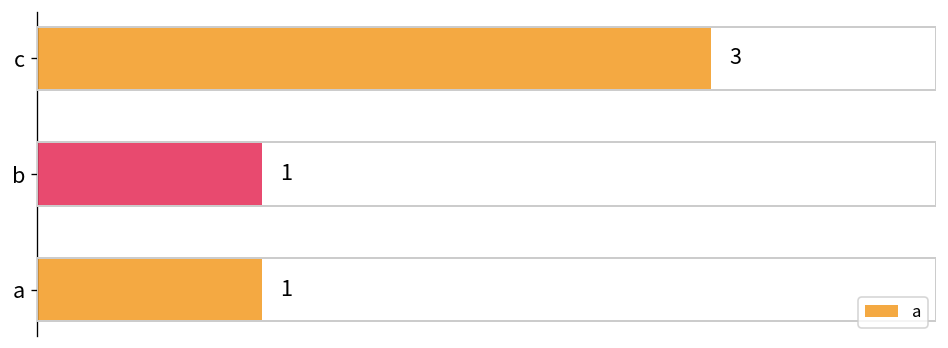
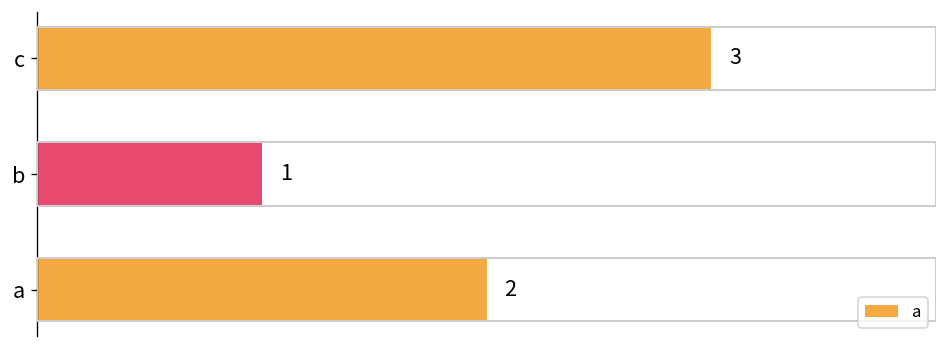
  {
    "c": 3,
    "b": 1,
-   "a": 1
+   "a": 2
  }
